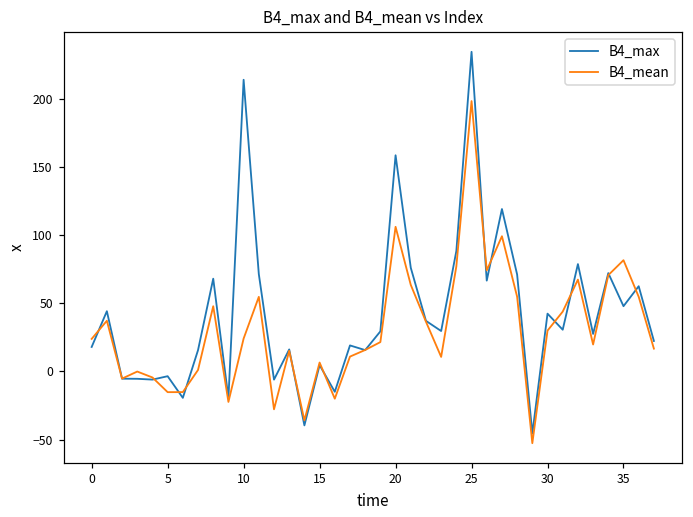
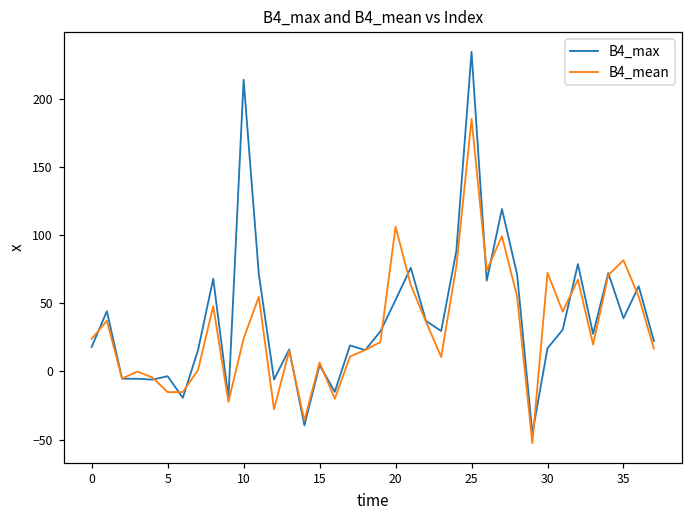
  {
    "B4_max": {
      "0": 18,
      "5": -4,
      "10": 214,
-     "20": 159,
+     "20": 52,
      "25": 234,
-     "30": 42,
-     "35": 48
+     "30": 17,
+     "35": 39
    },
    "B4_mean": {
      "0": 24,
      "5": -15,
      "10": 24,
      "20": 106,
-     "25": 198,
-     "30": 30,
+     "25": 185,
+     "30": 72,
      "35": 82
    }
  }
